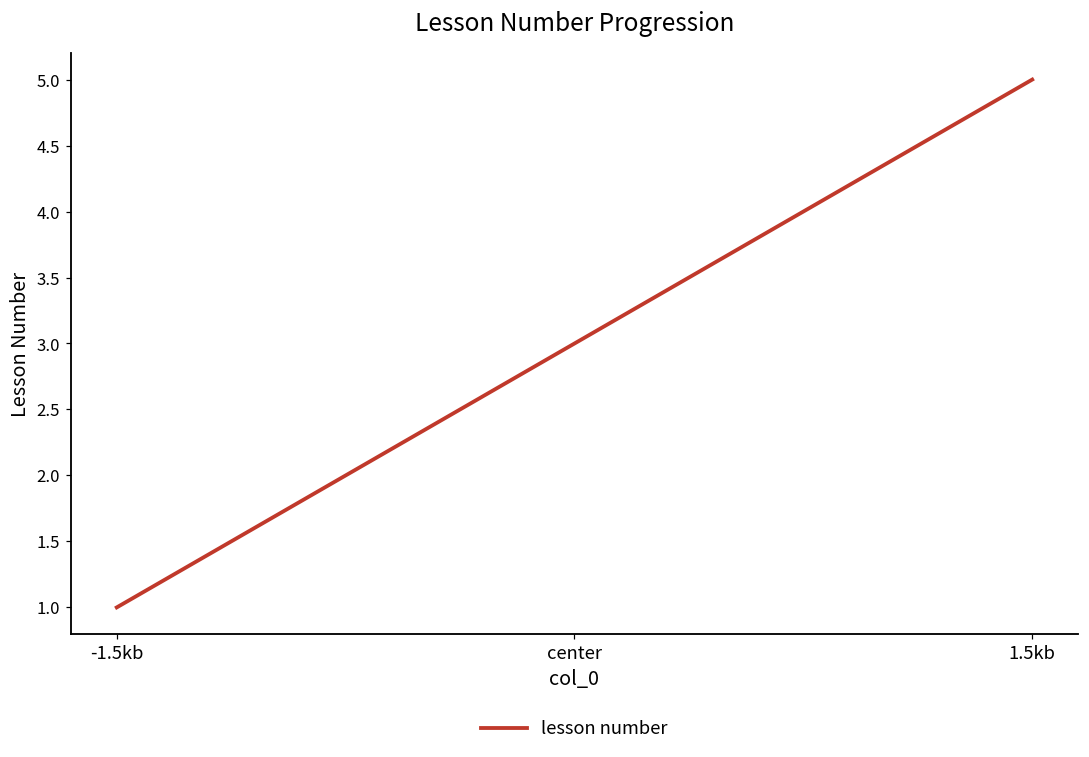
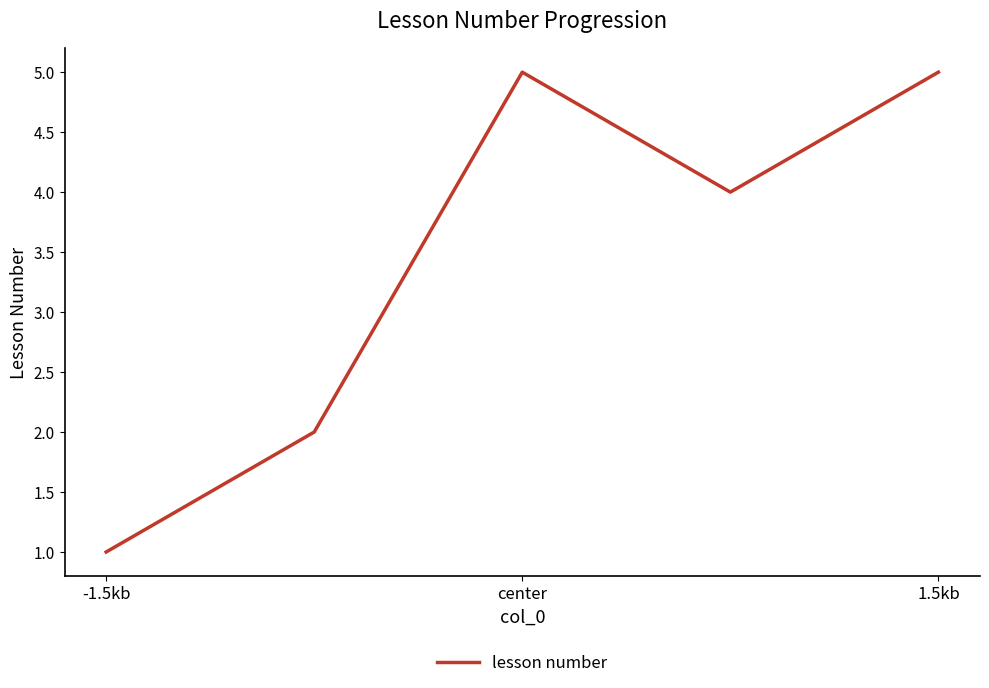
  {
    "-1.5kb": 1,
-   "center": 3,
+   "center": 5,
    "1.5kb": 5
  }
